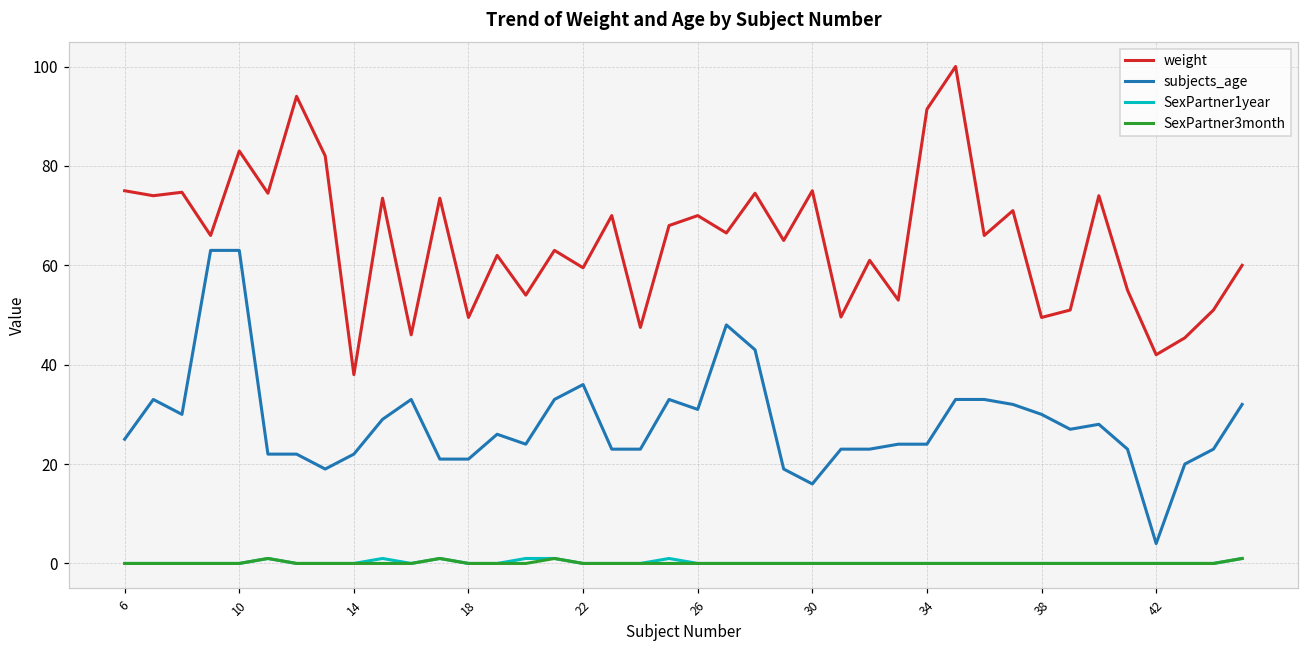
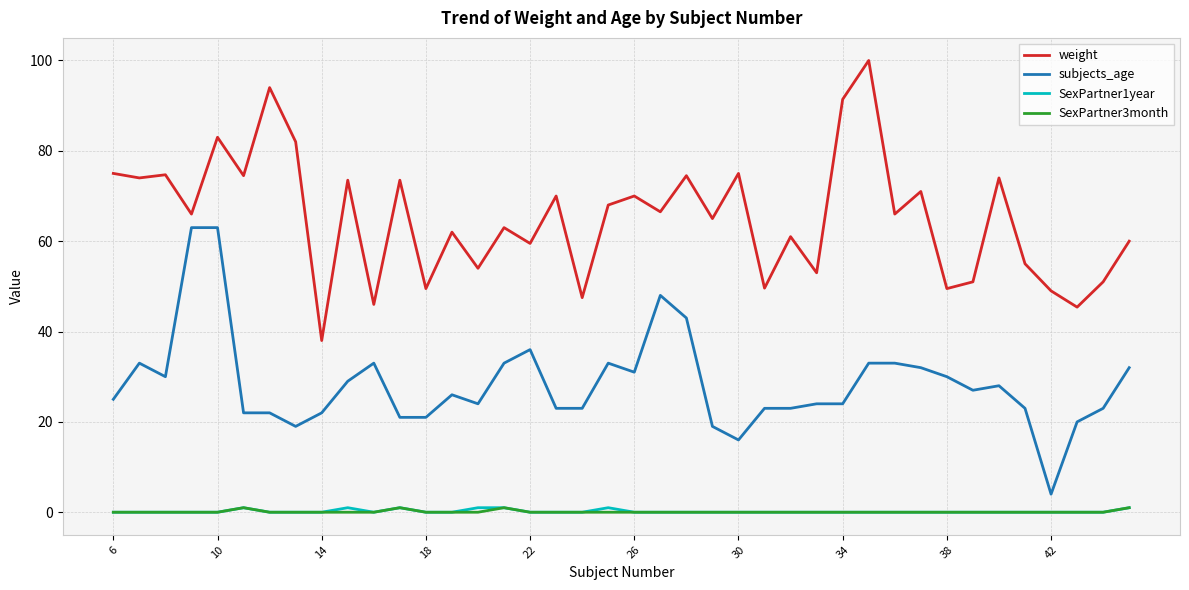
  {
    "weight": {
-     "42": 42
+     "42": 49
    },
    "subjects_age": {
      "42": 4
    }
  }
